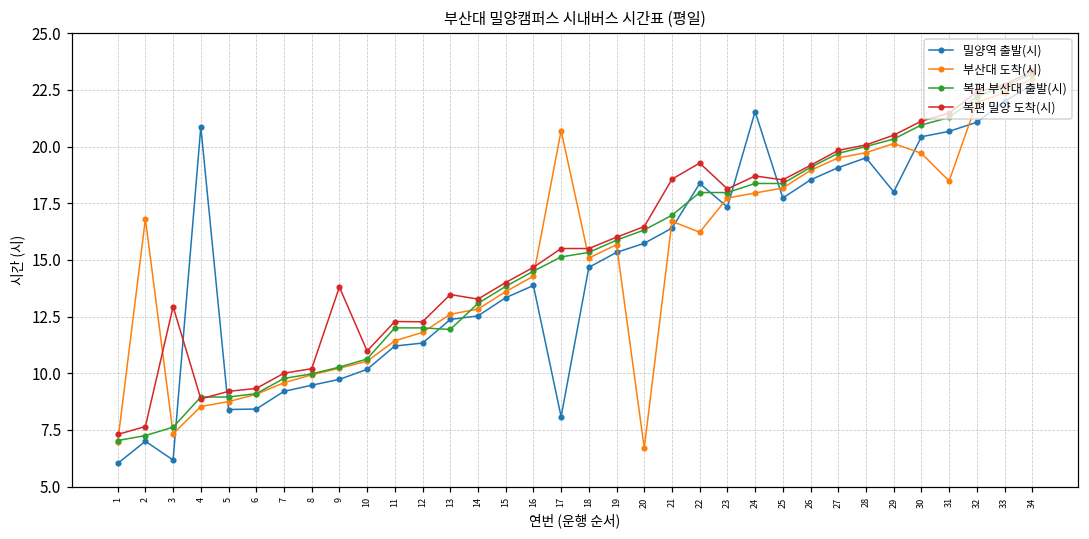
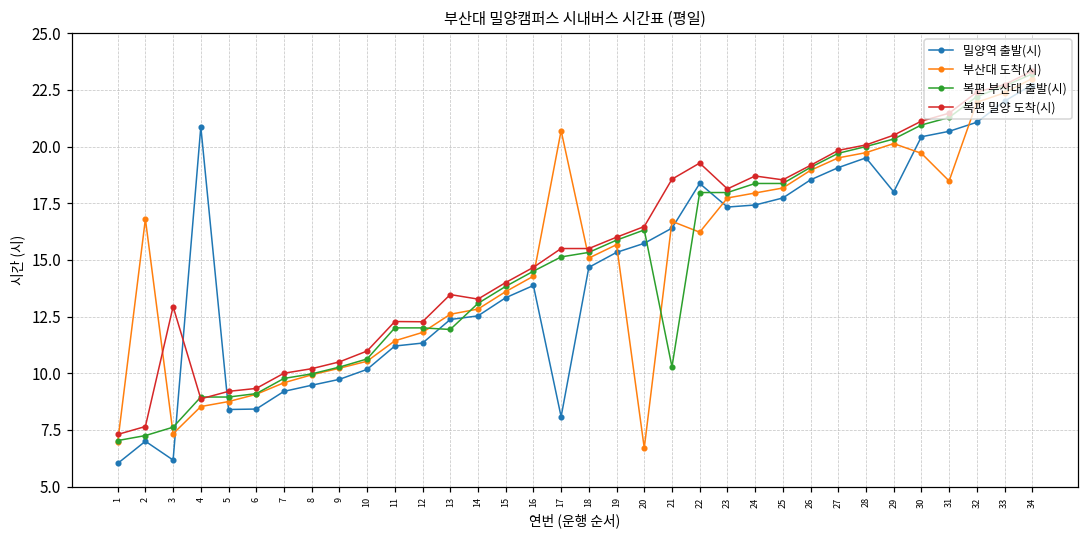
  {
    "밀양역 출발(시)": {
      "1": 6.0,
      "2": 7.0,
      "3": 6.2,
      "4": 20.9,
      "5": 8.4,
      "6": 8.4,
      "7": 9.2,
      "8": 9.5,
      "9": 9.7,
      "10": 10.2,
      "11": 11.2,
      "12": 11.3,
      "13": 12.4,
      "14": 12.5,
      "15": 13.3,
      "16": 13.9,
      "17": 8.1,
      "18": 14.7,
      "19": 15.3,
      "20": 15.7,
      "21": 16.4,
      "22": 18.4,
      "23": 17.3,
-     "24": 21.5,
+     "24": 17.4,
      "25": 17.7,
      "26": 18.5,
      "27": 19.1,
      "28": 19.5,
      "29": 18.0,
      "30": 20.4,
      "31": 20.7,
      "32": 21.1
    },
    "부산대 도착(시)": {
      "2": 16.8,
      "3": 7.3,
      "4": 8.5,
      "5": 8.8,
      "7": 9.6,
      "11": 11.4,
      "12": 11.8,
      "13": 12.6,
      "14": 12.8,
      "15": 13.6,
      "16": 14.3,
      "17": 20.7,
      "18": 15.1,
      "19": 15.7,
      "20": 6.7,
      "21": 16.7,
      "22": 16.2,
      "23": 17.7,
      "24": 18.0,
      "25": 18.2,
      "26": 19.0,
      "27": 19.5,
      "28": 19.7,
      "29": 20.1,
      "30": 19.7,
      "31": 18.5
    },
    "복편 부산대 출발(시)": {
      "2": 7.3,
      "3": 7.6,
      "5": 9.0,
      "7": 9.8,
      "11": 12.0,
      "12": 12.0,
      "13": 11.9,
      "14": 13.1,
      "15": 13.8,
      "16": 14.5,
      "17": 15.1,
      "18": 15.3,
      "19": 15.9,
      "20": 16.3,
-     "21": 17.0,
+     "21": 10.3,
      "22": 18.0,
      "23": 18.0,
      "24": 18.4,
      "25": 18.4,
      "27": 19.7,
      "29": 20.3,
      "30": 21.0,
      "31": 21.3
    },
    "복편 밀양 도착(시)": {
      "1": 7.3,
      "2": 7.7,
      "3": 12.9,
      "5": 9.2,
      "6": 9.3,
      "7": 10.0,
      "8": 10.2,
-     "9": 13.8,
+     "9": 10.5,
      "10": 11.0,
      "11": 12.3,
      "12": 12.3,
      "13": 13.5,
      "14": 13.3,
      "15": 14.0,
      "16": 14.7,
      "17": 15.5,
      "18": 15.5,
      "19": 16.0,
      "20": 16.5,
      "21": 18.6,
      "22": 19.3,
      "23": 18.1,
      "24": 18.7,
      "25": 18.5,
      "27": 19.8,
      "29": 20.5,
      "30": 21.1
    }
  }
